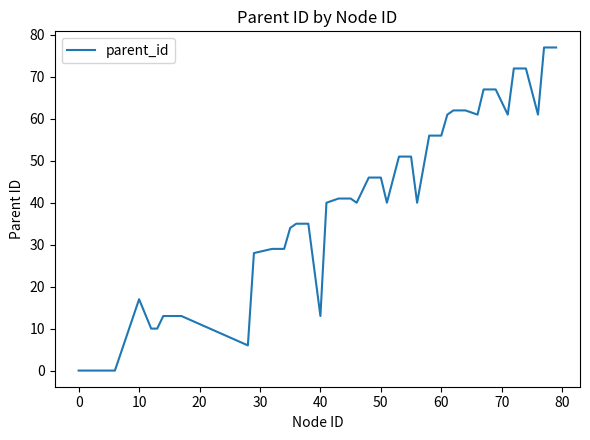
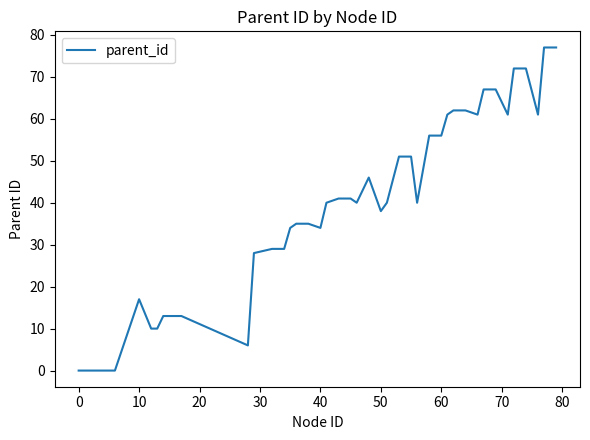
  {
    "0": 0,
    "10": 17,
-   "40": 13,
-   "50": 46,
+   "40": 34,
+   "50": 38,
    "60": 56
  }
